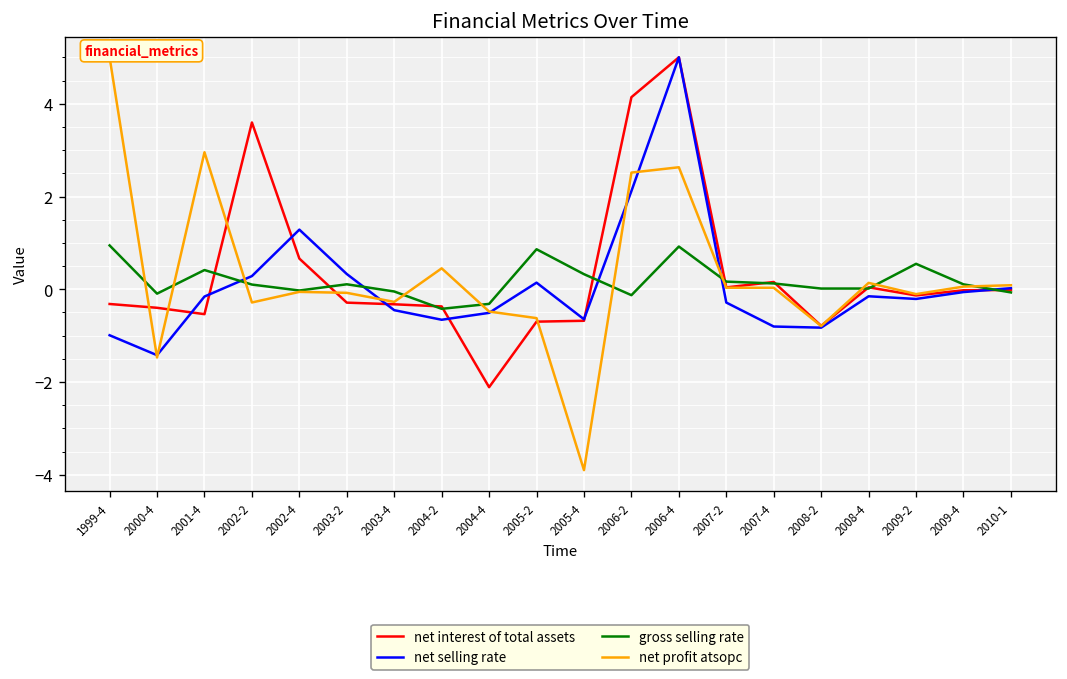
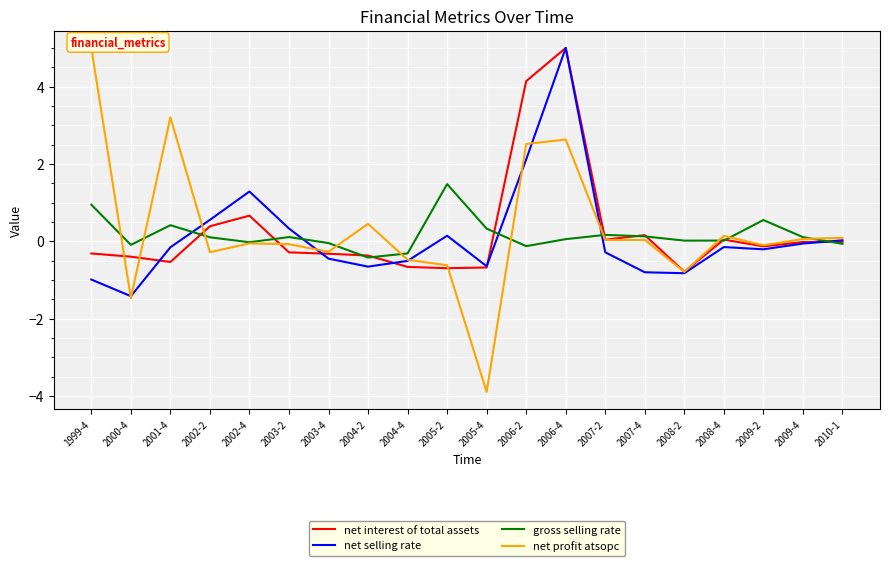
  {
    "net interest of total assets": {
      "1999-4": -0.3,
      "2000-4": -0.4,
      "2001-4": -0.5,
-     "2002-2": 3.6,
+     "2002-2": 0.4,
      "2002-4": 0.7,
      "2003-2": -0.3,
-     "2004-4": -2.1,
+     "2004-4": -0.7,
      "2005-2": -0.7,
      "2006-2": 4.1
    },
    "net selling rate": {
      "1999-4": -1.0,
      "2001-4": -0.2,
-     "2002-2": 0.3,
+     "2002-2": 0.6,
      "2002-4": 1.3,
      "2003-2": 0.3,
      "2003-4": -0.5,
      "2004-2": -0.7,
      "2005-2": 0.1,
      "2006-2": 2.1,
      "2007-2": -0.3,
      "2007-4": -0.8,
      "2008-4": -0.2,
      "2009-2": -0.2
    },
    "gross selling rate": {
      "1999-4": 0.9,
      "2000-4": -0.1,
      "2001-4": 0.4,
      "2002-2": 0.1,
      "2003-2": 0.1,
      "2003-4": 0.0,
      "2004-4": -0.3,
-     "2005-2": 0.9,
+     "2005-2": 1.5,
      "2005-4": 0.3,
      "2006-2": -0.1,
-     "2006-4": 0.9,
+     "2006-4": 0.1,
      "2007-2": 0.2,
      "2008-2": 0.0,
      "2009-2": 0.5
    },
    "net profit atsopc": {
-     "2001-4": 3.0,
+     "2001-4": 3.2,
      "2002-2": -0.3,
      "2003-2": -0.1,
      "2004-2": 0.5,
      "2005-2": -0.6,
      "2005-4": -3.9,
      "2006-2": 2.5,
      "2006-4": 2.6,
      "2007-4": 0.0,
      "2008-4": 0.1
    }
  }
